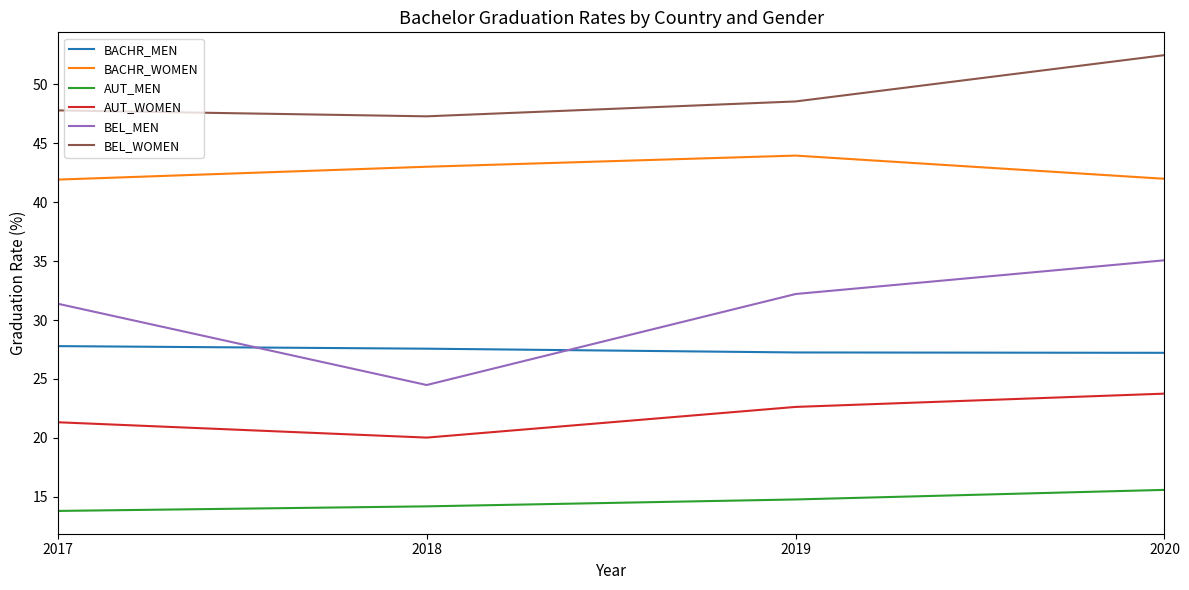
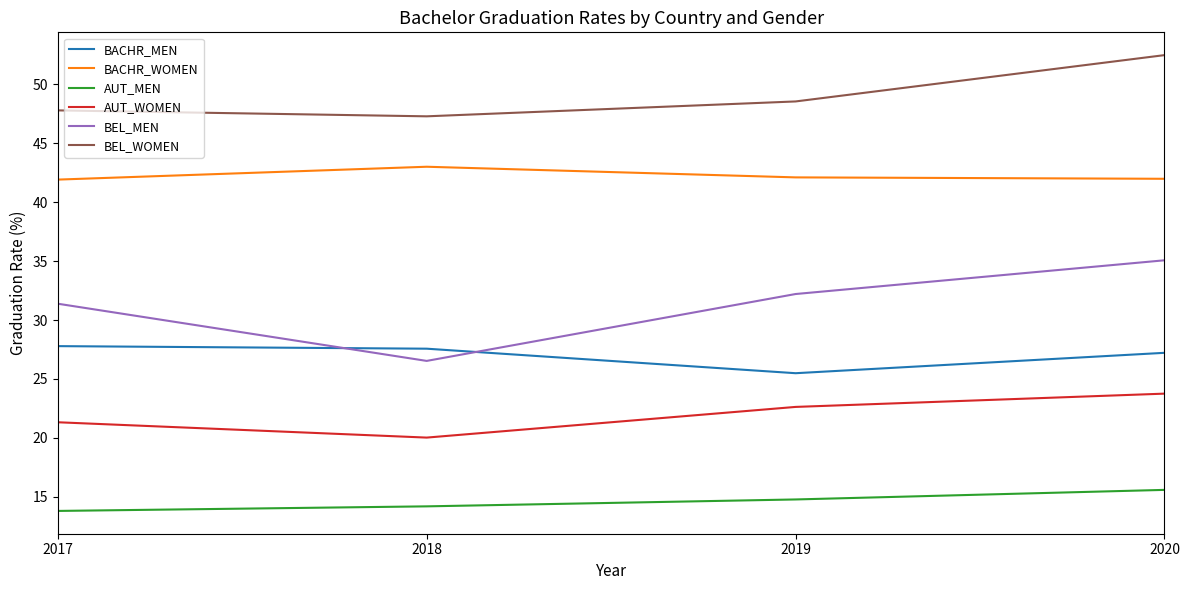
  {
    "BACHR_MEN": {
      "2017": 27.8,
      "2018": 27.6,
-     "2019": 27.3,
+     "2019": 25.5,
      "2020": 27.2
    },
    "BACHR_WOMEN": {
      "2017": 41.9,
      "2018": 43.0,
-     "2019": 43.9,
+     "2019": 42.1,
      "2020": 42.0
    },
    "AUT_MEN": {
      "2017": 13.8,
      "2018": 14.2,
      "2019": 14.8,
      "2020": 15.6
    },
    "AUT_WOMEN": {
      "2017": 21.3,
      "2018": 20.0,
      "2019": 22.6,
      "2020": 23.8
    },
    "BEL_MEN": {
      "2017": 31.4,
-     "2018": 24.5,
+     "2018": 26.5,
      "2019": 32.2,
      "2020": 35.1
    },
    "BEL_WOMEN": {
      "2017": 47.8,
      "2018": 47.3,
      "2019": 48.5,
      "2020": 52.5
    }
  }
